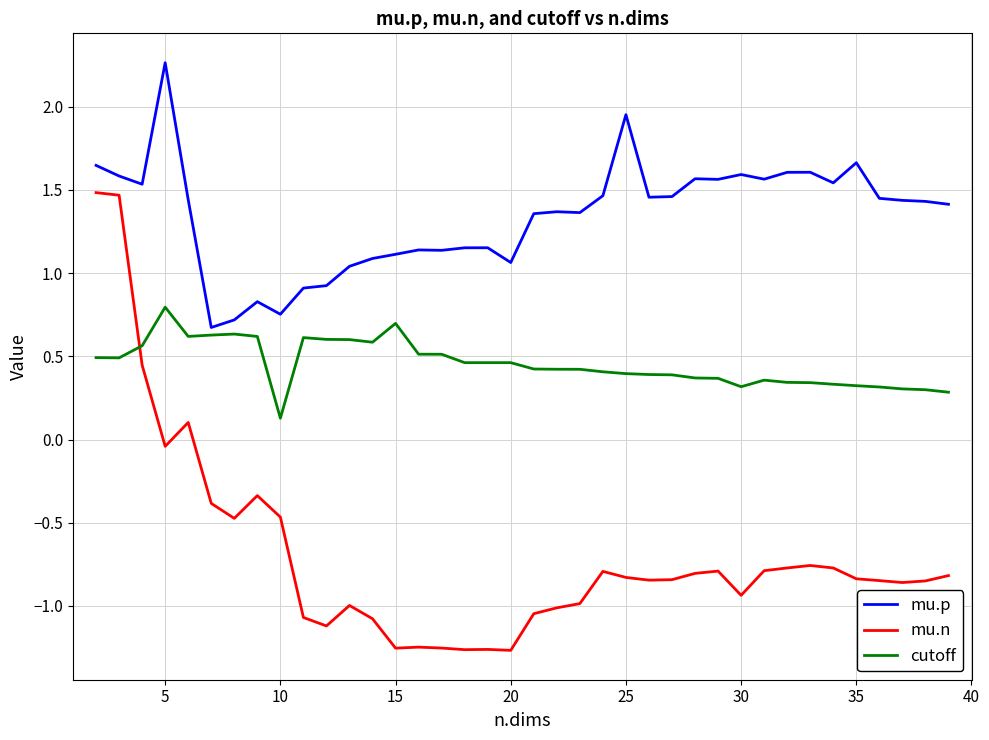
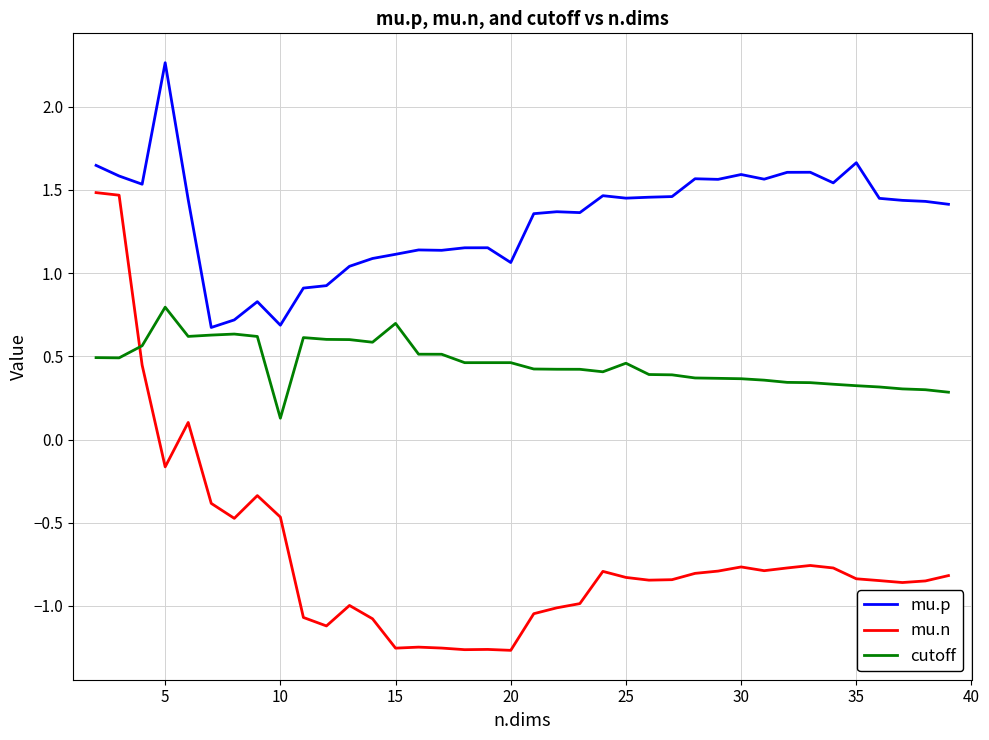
  {
    "mu.p": {
      "5": 2.27,
-     "10": 0.75,
+     "10": 0.69,
      "15": 1.11,
      "20": 1.06,
-     "25": 1.95,
+     "25": 1.45,
      "30": 1.59,
      "35": 1.66
    },
    "mu.n": {
-     "5": -0.04,
+     "5": -0.16,
      "10": -0.47,
      "15": -1.25,
      "20": -1.27,
      "25": -0.83,
-     "30": -0.94,
+     "30": -0.77,
      "35": -0.84
    },
    "cutoff": {
      "5": 0.80,
      "10": 0.13,
      "15": 0.70,
      "20": 0.46,
-     "25": 0.40,
-     "30": 0.32,
+     "25": 0.46,
+     "30": 0.37,
      "35": 0.32
    }
  }
